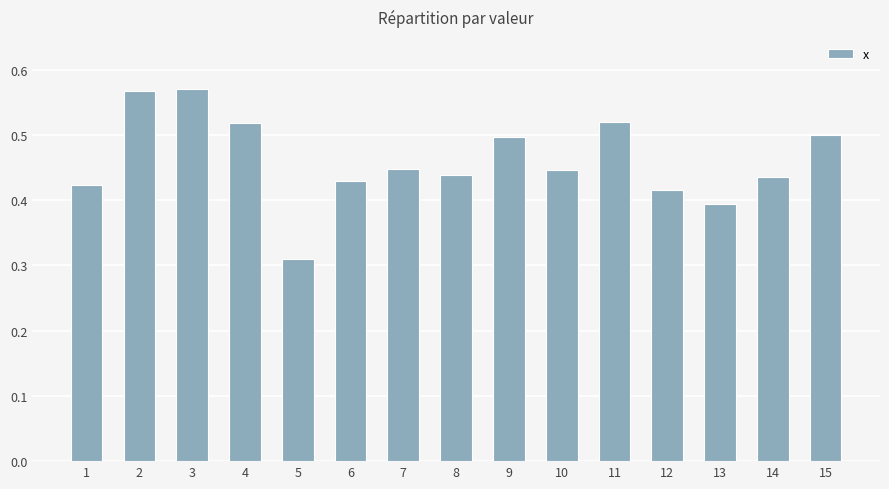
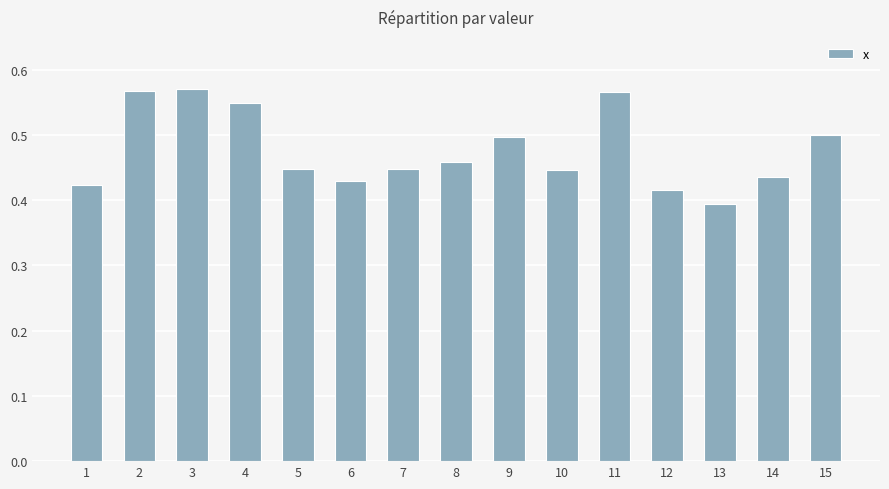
  {
    "1": 0.42,
    "2": 0.57,
    "3": 0.57,
-   "4": 0.52,
-   "5": 0.31,
+   "4": 0.55,
+   "5": 0.45,
    "6": 0.43,
    "7": 0.45,
-   "8": 0.44,
+   "8": 0.46,
    "9": 0.50,
    "10": 0.45,
-   "11": 0.52,
+   "11": 0.57,
    "12": 0.41,
    "13": 0.39,
    "14": 0.44,
    "15": 0.50
  }
